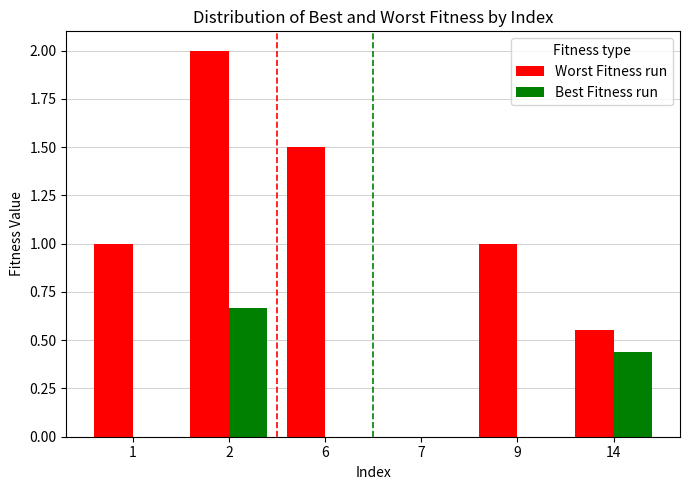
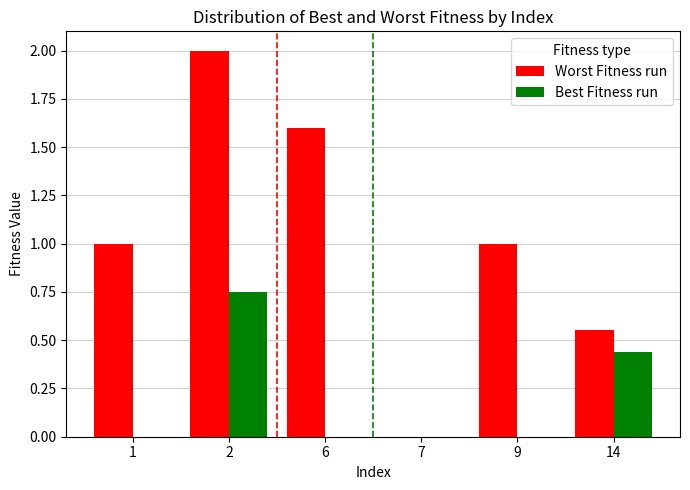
  {
    "Worst Fitness run": {
      "1": 1.0,
      "2": 2.0,
-     "6": 1.5,
+     "6": 1.6,
      "9": 1.0,
      "14": 0.55
    },
    "Best Fitness run": {
-     "2": 0.66,
+     "2": 0.75,
      "14": 0.44
    }
  }
